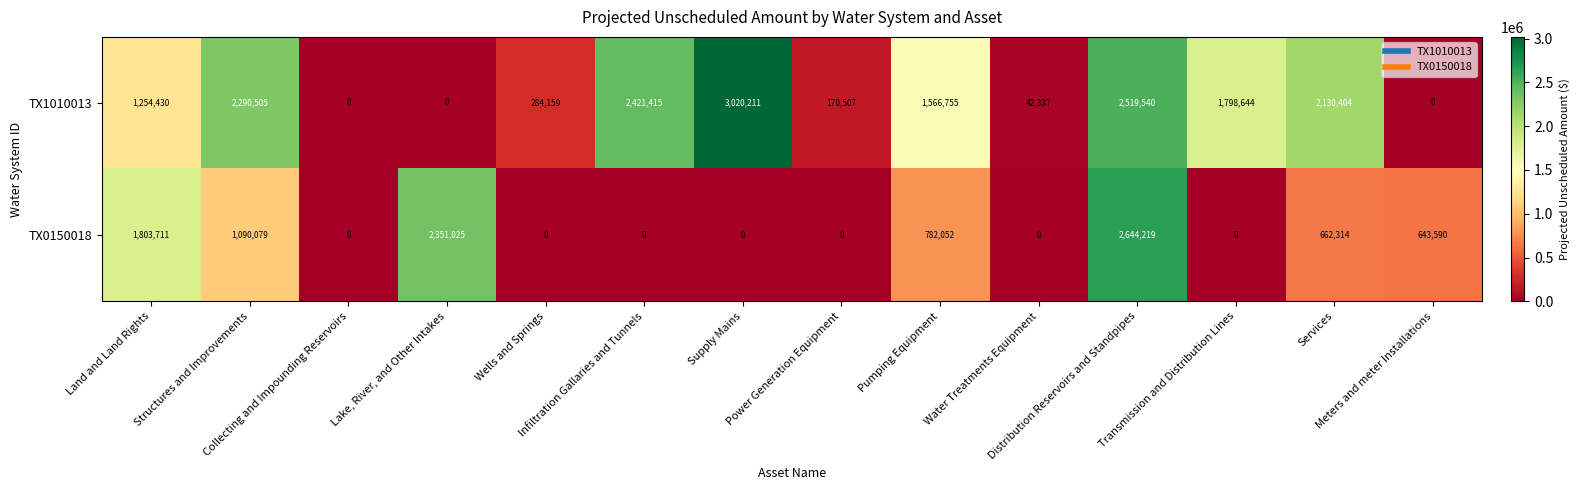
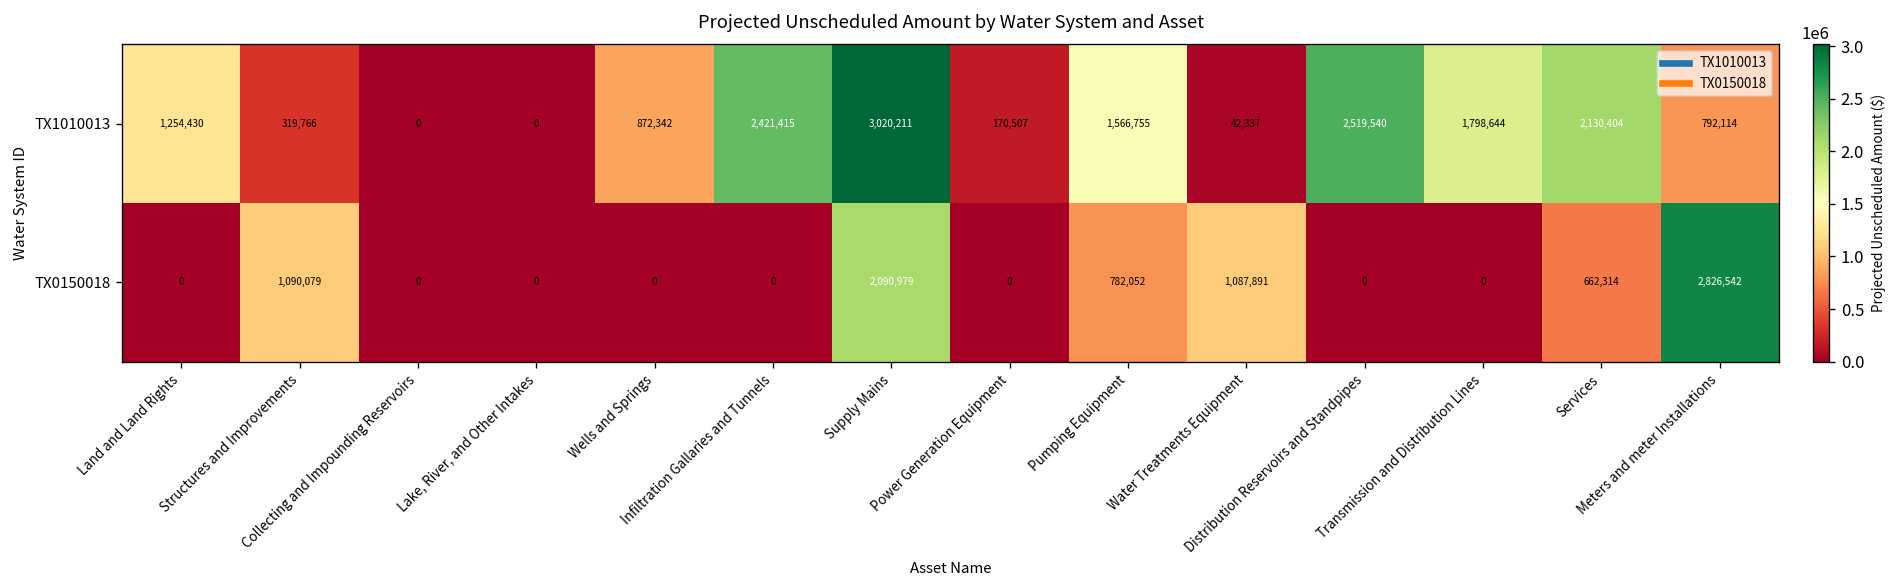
  {
    "TX1010013": {
      "Land and Land Rights": "1,254,430",
-     "Structures and Improvements": "2,290,505",
+     "Structures and Improvements": "319,766",
      "Collecting and Impounding Reservoirs": "0",
      "Lake, River, and Other Intakes": "0",
-     "Wells and Springs": "284,159",
+     "Wells and Springs": "872,342",
      "Infiltration Gallaries and Tunnels": "2,421,415",
      "Supply Mains": "3,020,211",
      "Power Generation Equipment": "170,507",
      "Pumping Equipment": "1,566,755",
      "Water Treatments Equipment": "42,337",
      "Distribution Reservoirs and Standpipes": "2,519,540",
      "Transmission and Distribution Lines": "1,798,644",
      "Services": "2,130,404",
-     "Meters and meter Installations": "0"
+     "Meters and meter Installations": "792,114"
    },
    "TX0150018": {
-     "Land and Land Rights": "1,803,711",
+     "Land and Land Rights": "0",
      "Structures and Improvements": "1,090,079",
      "Collecting and Impounding Reservoirs": "0",
-     "Lake, River, and Other Intakes": "2,351,025",
+     "Lake, River, and Other Intakes": "0",
      "Wells and Springs": "0",
      "Infiltration Gallaries and Tunnels": "0",
-     "Supply Mains": "0",
+     "Supply Mains": "2,090,979",
      "Power Generation Equipment": "0",
      "Pumping Equipment": "782,052",
-     "Water Treatments Equipment": "0",
-     "Distribution Reservoirs and Standpipes": "2,644,219",
+     "Water Treatments Equipment": "1,087,891",
+     "Distribution Reservoirs and Standpipes": "0",
      "Transmission and Distribution Lines": "0",
      "Services": "662,314",
-     "Meters and meter Installations": "643,590"
+     "Meters and meter Installations": "2,826,542"
    }
  }
